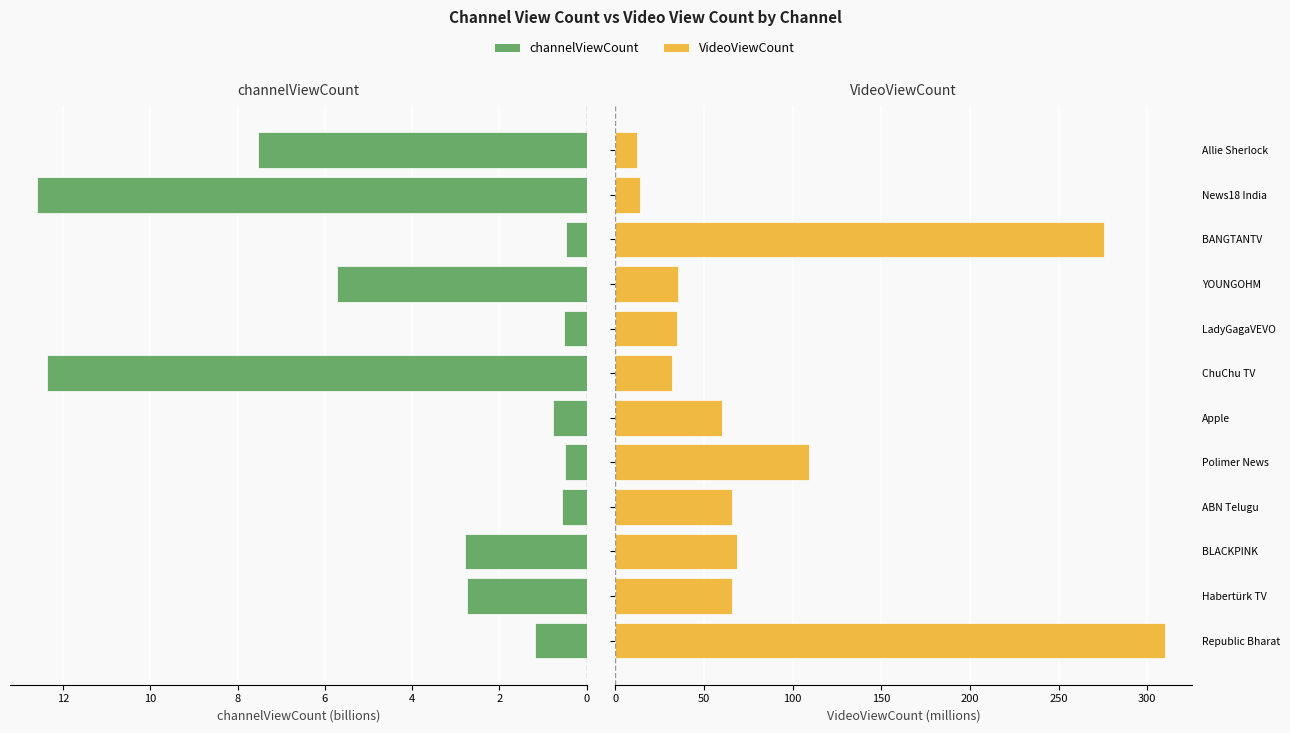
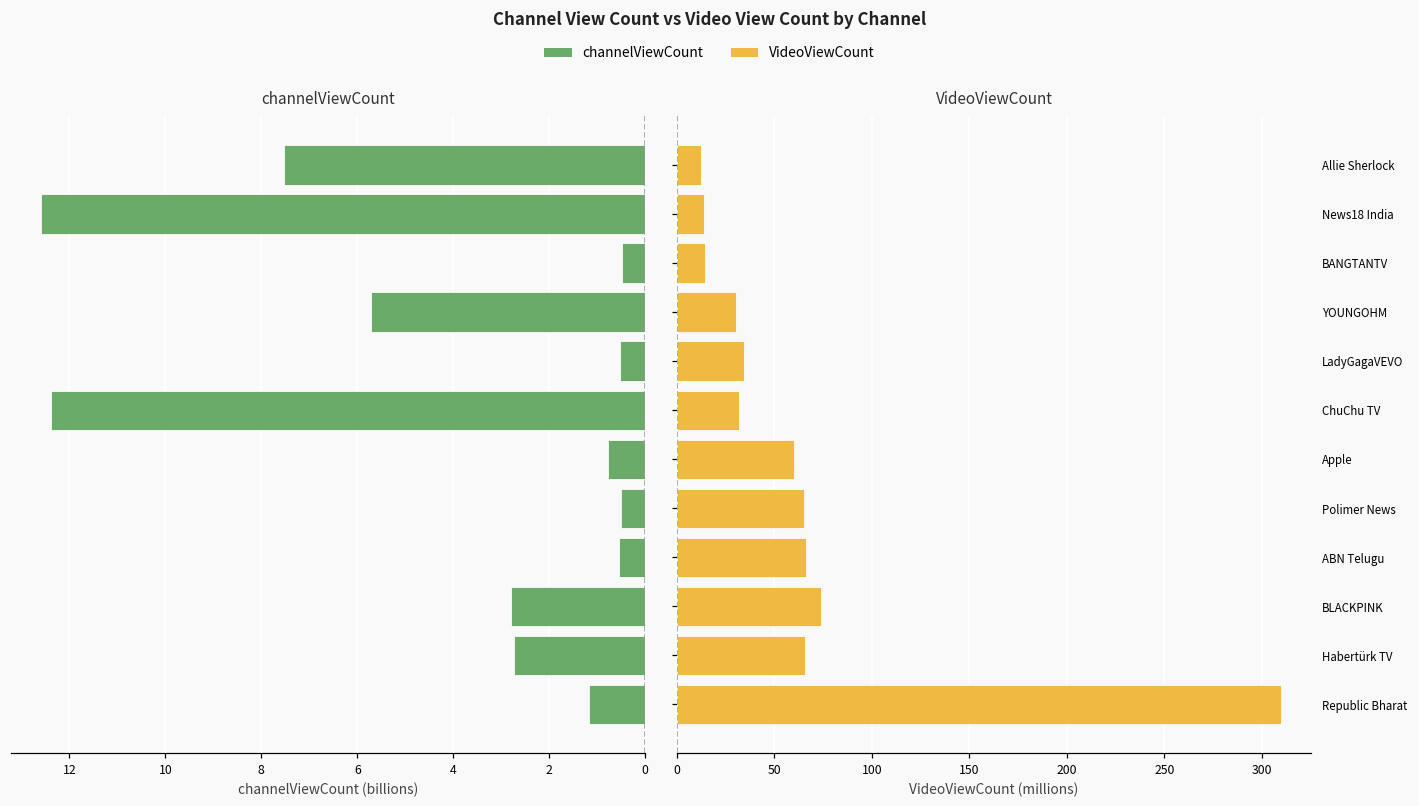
  {
    "VideoViewCount": {
      "Allie Sherlock": 12,
      "News18 India": 14,
-     "BANGTANTV": 275,
-     "YOUNGOHM": 35,
+     "BANGTANTV": 15,
+     "YOUNGOHM": 30,
      "LadyGagaVEVO": 35,
      "ChuChu TV": 32,
      "Apple": 60,
-     "Polimer News": 109,
+     "Polimer News": 65,
      "ABN Telugu": 66,
-     "BLACKPINK": 68,
+     "BLACKPINK": 74,
      "Habertürk TV": 66,
      "Republic Bharat": 310
    }
  }
